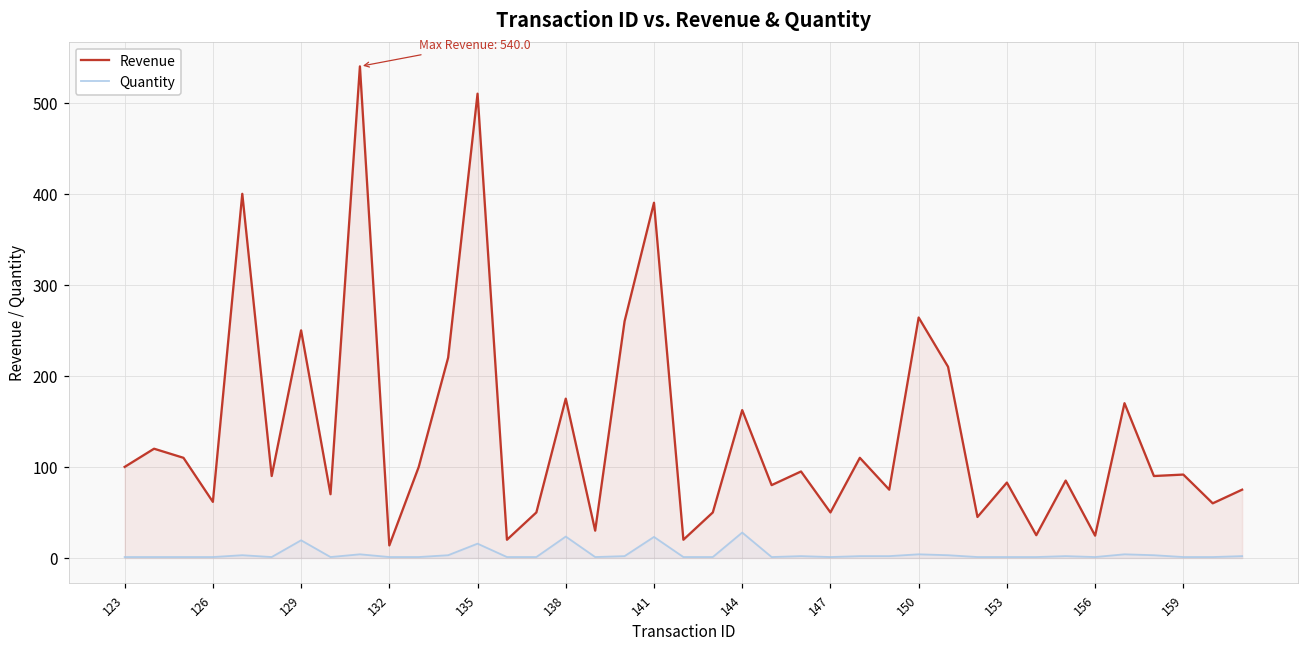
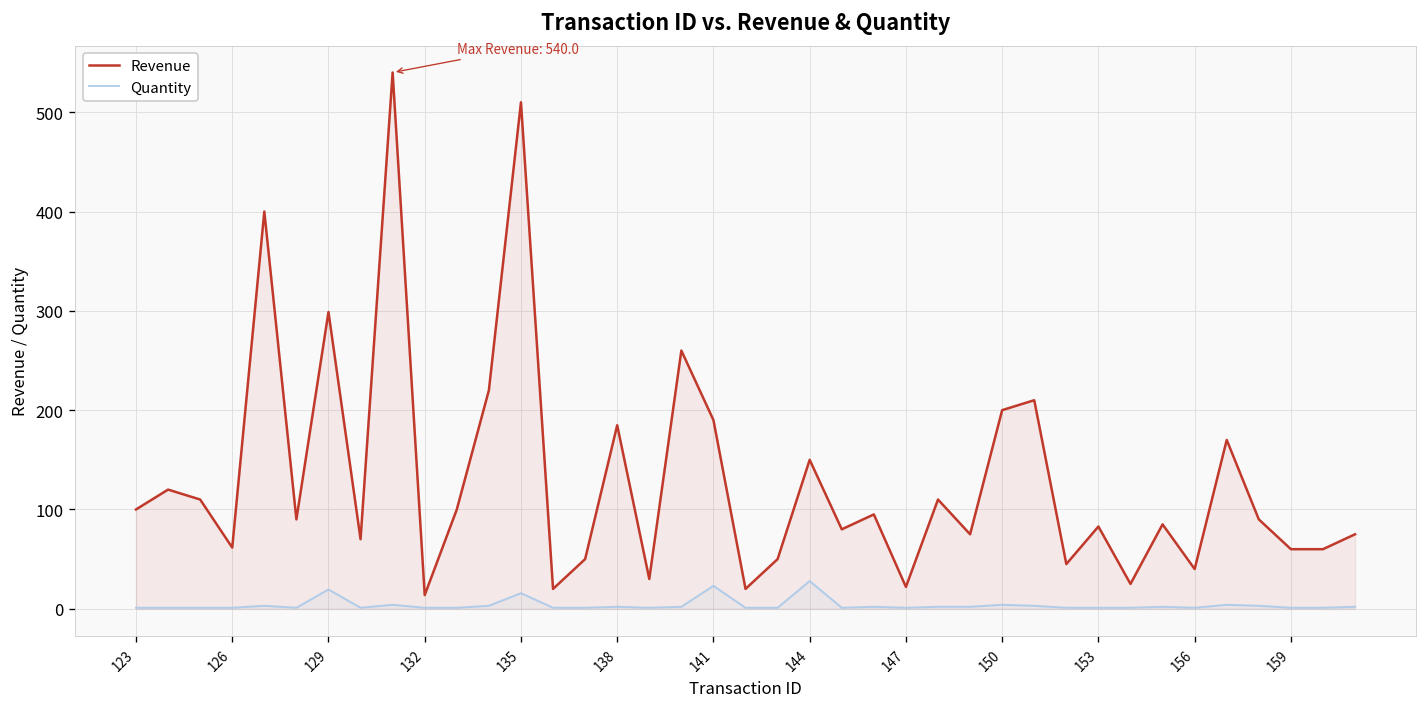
  {
    "Revenue": {
      "123": 100,
      "126": 60,
-     "129": 250,
+     "129": 300,
      "132": 10,
      "135": 510,
-     "138": 175,
-     "141": 390,
-     "144": 160,
-     "147": 50,
-     "150": 260,
+     "138": 185,
+     "141": 190,
+     "144": 150,
+     "147": 20,
+     "150": 200,
      "153": 80,
-     "156": 20,
-     "159": 90
+     "156": 40,
+     "159": 60
    },
    "Quantity": {
      "123": 0,
      "126": 0,
      "129": 20,
      "132": 0,
      "135": 20,
-     "138": 20,
+     "138": 0,
      "141": 20,
      "144": 30,
      "147": 0,
      "150": 0,
      "153": 0,
      "156": 0,
      "159": 0
    }
  }
